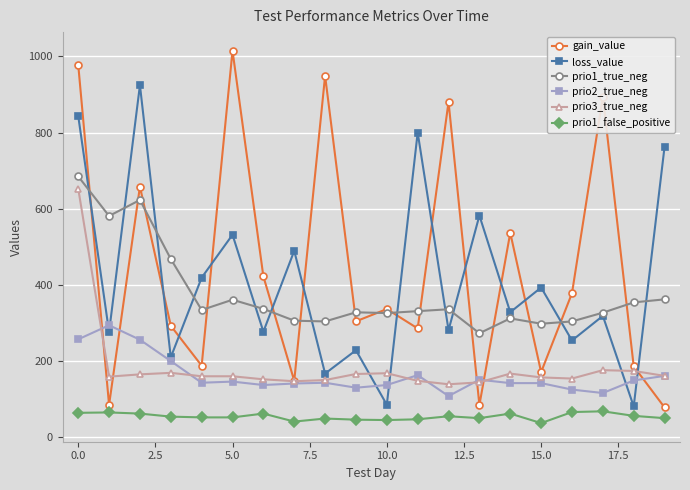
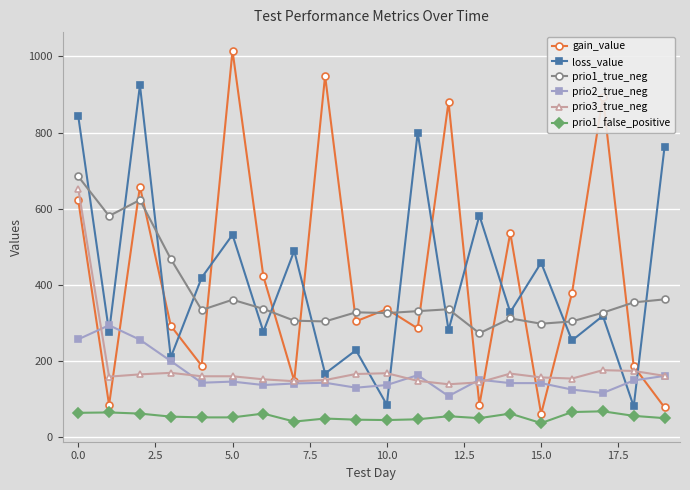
  {
    "gain_value": {
-     "0.0": 980,
+     "0.0": 620,
      "5.0": 1010,
      "10.0": 340,
-     "15.0": 170
+     "15.0": 60
    },
    "loss_value": {
      "0.0": 840,
      "5.0": 530,
      "10.0": 90,
-     "15.0": 390
+     "15.0": 460
    }
  }
